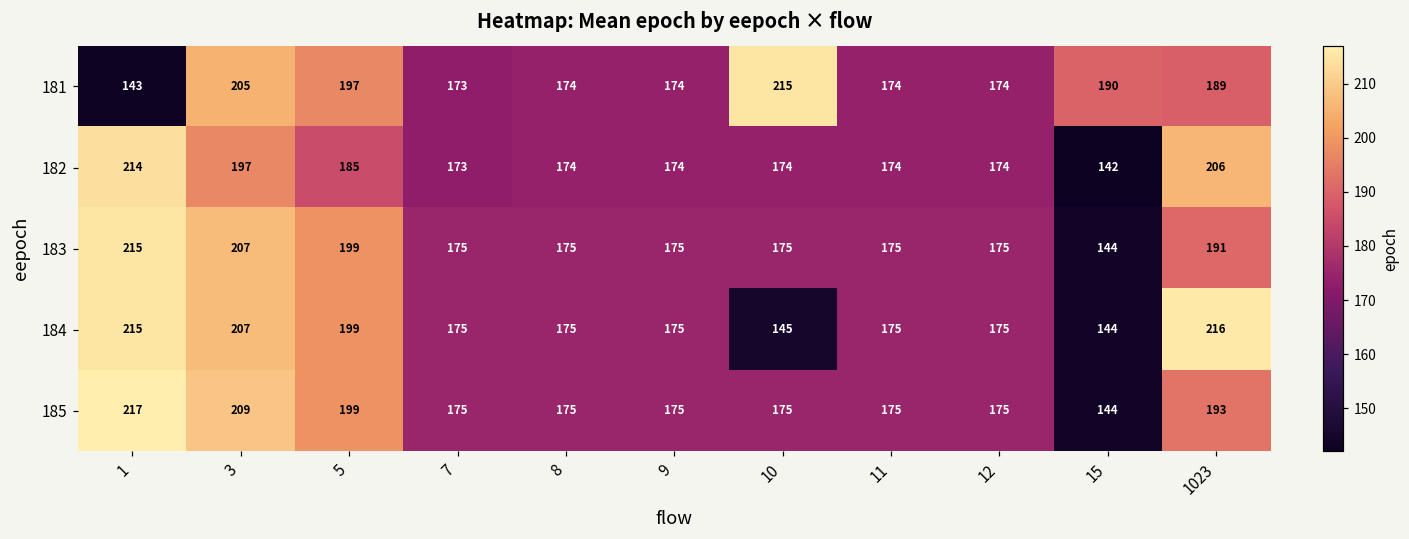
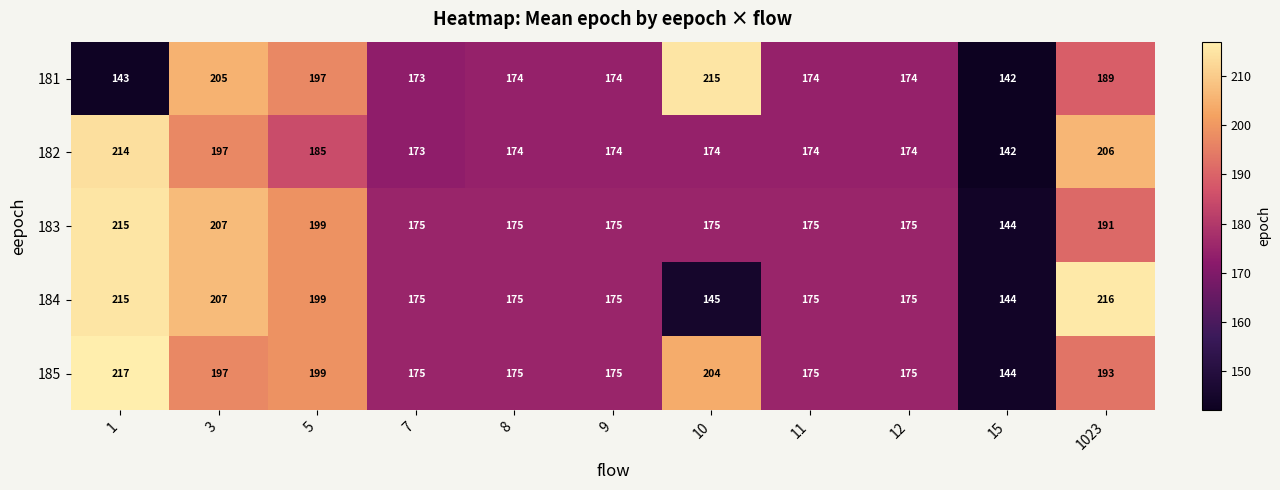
  {
    "181": {
      "1": 143,
      "3": 205,
      "5": 197,
      "7": 173,
      "8": 174,
      "9": 174,
      "10": 215,
      "11": 174,
      "12": 174,
-     "15": 190,
+     "15": 142,
      "1023": 189
    },
    "182": {
      "1": 214,
      "3": 197,
      "5": 185,
      "7": 173,
      "8": 174,
      "9": 174,
      "10": 174,
      "11": 174,
      "12": 174,
      "15": 142,
      "1023": 206
    },
    "183": {
      "1": 215,
      "3": 207,
      "5": 199,
      "7": 175,
      "8": 175,
      "9": 175,
      "10": 175,
      "11": 175,
      "12": 175,
      "15": 144,
      "1023": 191
    },
    "184": {
      "1": 215,
      "3": 207,
      "5": 199,
      "7": 175,
      "8": 175,
      "9": 175,
      "10": 145,
      "11": 175,
      "12": 175,
      "15": 144,
      "1023": 216
    },
    "185": {
      "1": 217,
-     "3": 209,
+     "3": 197,
      "5": 199,
      "7": 175,
      "8": 175,
      "9": 175,
-     "10": 175,
+     "10": 204,
      "11": 175,
      "12": 175,
      "15": 144,
      "1023": 193
    }
  }
